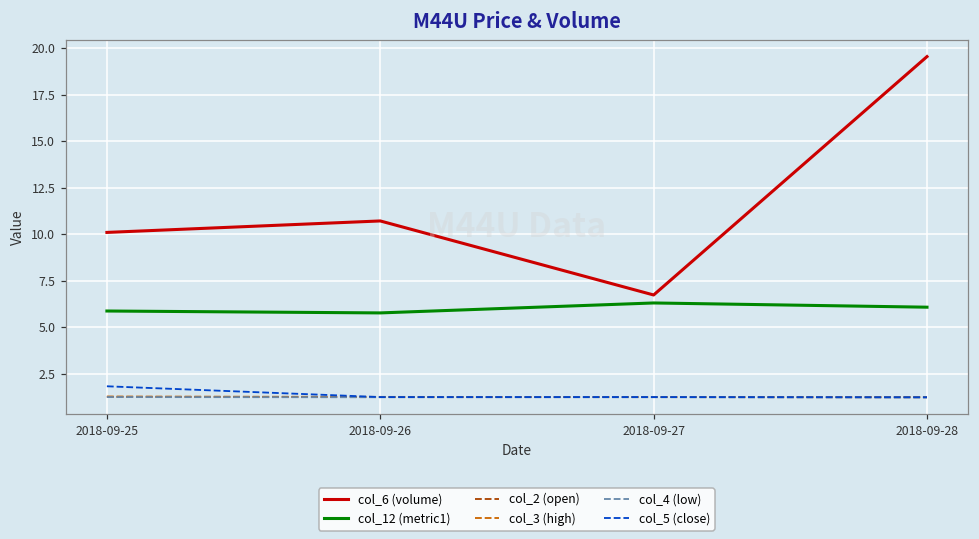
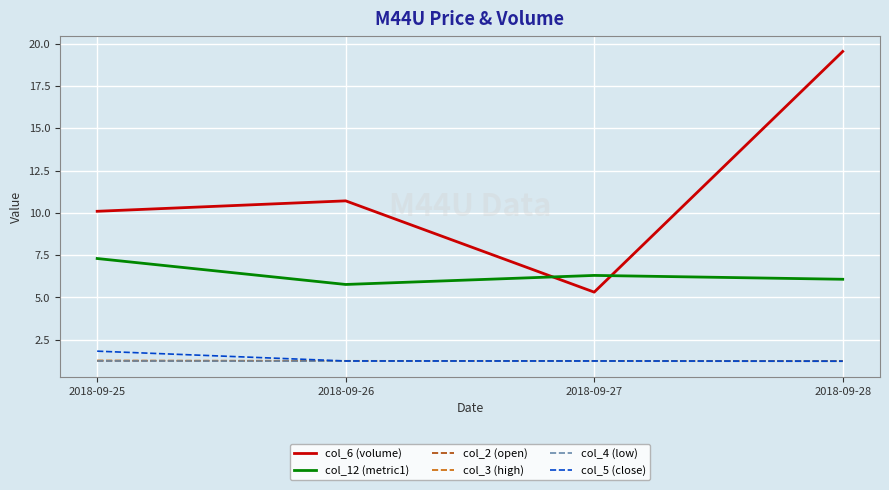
  {
    "col_6 (volume)": {
      "2018-09-25": 10.1,
      "2018-09-26": 10.7,
-     "2018-09-27": 6.7,
+     "2018-09-27": 5.3,
      "2018-09-28": 19.5
    },
    "col_12 (metric1)": {
-     "2018-09-25": 5.9,
+     "2018-09-25": 7.3,
      "2018-09-26": 5.8,
      "2018-09-27": 6.3,
      "2018-09-28": 6.1
    },
    "col_5 (close)": {
      "2018-09-25": 1.8
    }
  }
